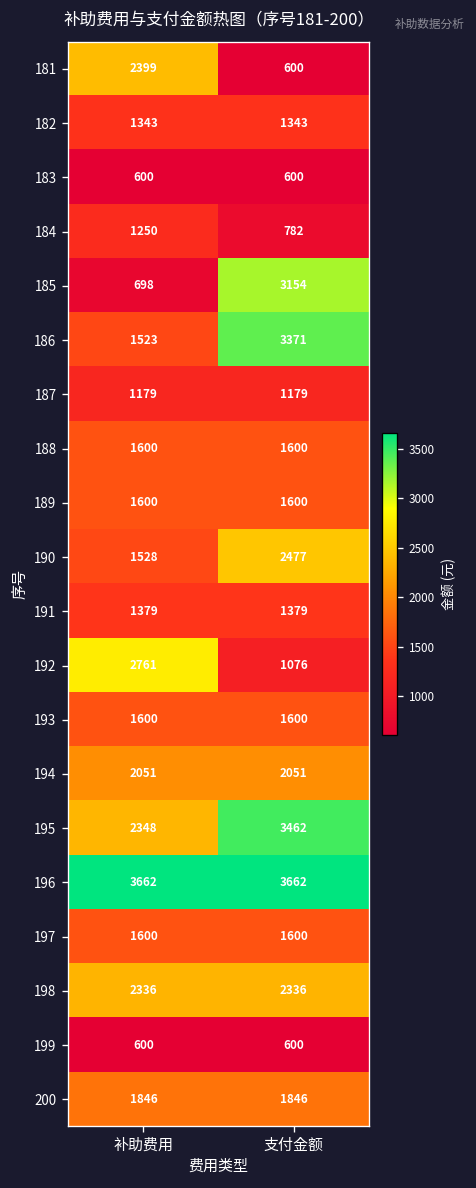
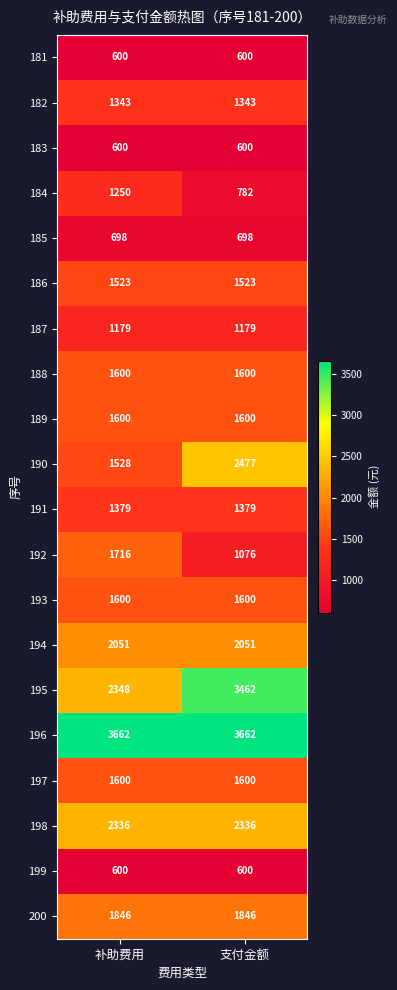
  {
    "181": {
-     "补助费用": 2399,
+     "补助费用": 600,
      "支付金额": 600
    },
    "182": {
      "补助费用": 1343,
      "支付金额": 1343
    },
    "183": {
      "补助费用": 600,
      "支付金额": 600
    },
    "184": {
      "补助费用": 1250,
      "支付金额": 782
    },
    "185": {
      "补助费用": 698,
-     "支付金额": 3154
+     "支付金额": 698
    },
    "186": {
      "补助费用": 1523,
-     "支付金额": 3371
+     "支付金额": 1523
    },
    "187": {
      "补助费用": 1179,
      "支付金额": 1179
    },
    "188": {
      "补助费用": 1600,
      "支付金额": 1600
    },
    "189": {
      "补助费用": 1600,
      "支付金额": 1600
    },
    "190": {
      "补助费用": 1528,
      "支付金额": 2477
    },
    "191": {
      "补助费用": 1379,
      "支付金额": 1379
    },
    "192": {
-     "补助费用": 2761,
+     "补助费用": 1716,
      "支付金额": 1076
    },
    "193": {
      "补助费用": 1600,
      "支付金额": 1600
    },
    "194": {
      "补助费用": 2051,
      "支付金额": 2051
    },
    "195": {
      "补助费用": 2348,
      "支付金额": 3462
    },
    "196": {
      "补助费用": 3662,
      "支付金额": 3662
    },
    "197": {
      "补助费用": 1600,
      "支付金额": 1600
    },
    "198": {
      "补助费用": 2336,
      "支付金额": 2336
    },
    "199": {
      "补助费用": 600,
      "支付金额": 600
    },
    "200": {
      "补助费用": 1846,
      "支付金额": 1846
    }
  }
